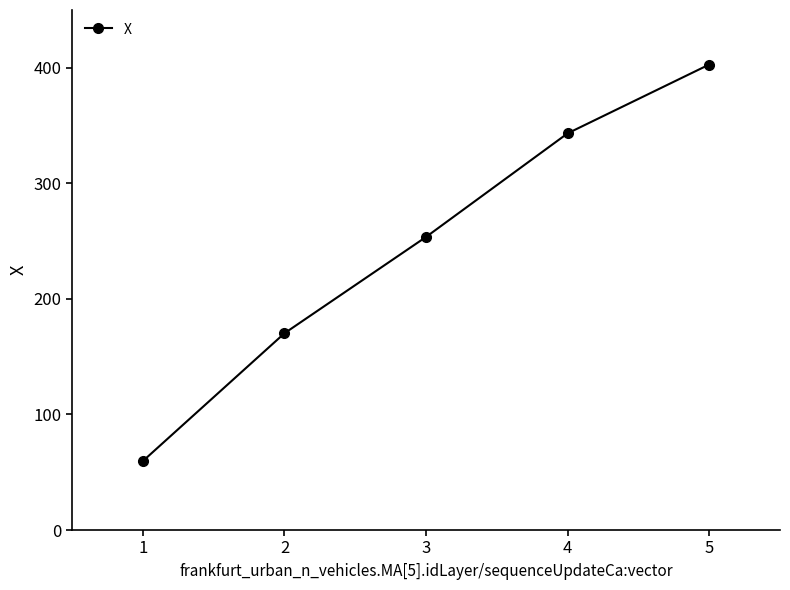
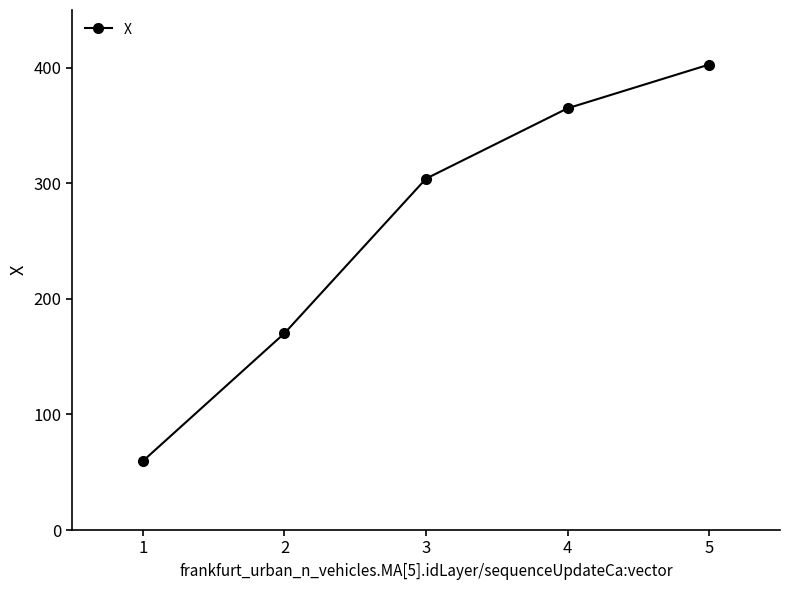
  {
    "1": 60,
    "2": 170,
-   "3": 254,
-   "4": 343,
+   "3": 304,
+   "4": 365,
    "5": 403
  }
